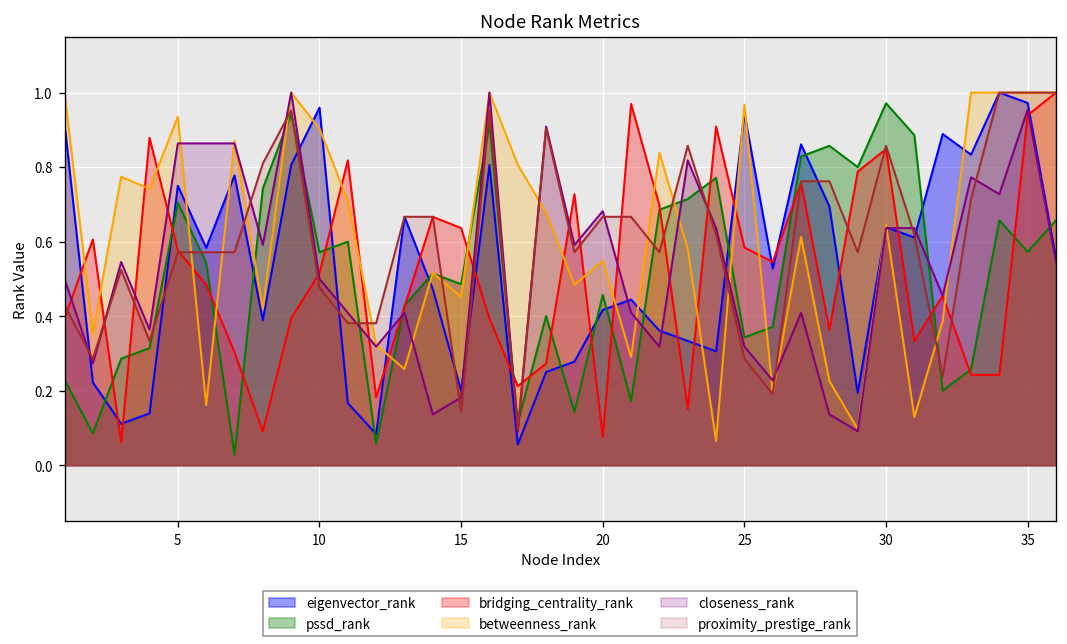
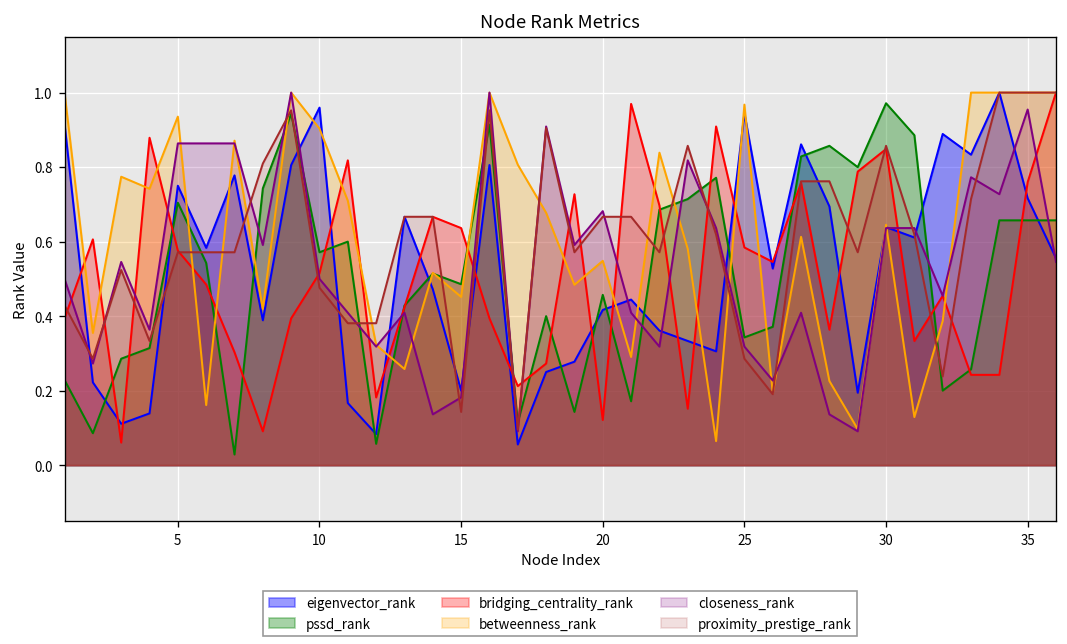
  {
    "eigenvector_rank": {
      "5": 0.75,
      "10": 0.96,
      "15": 0.20,
      "20": 0.42,
      "25": 0.94,
-     "35": 0.97
+     "35": 0.72
    },
    "pssd_rank": {
      "5": 0.70,
      "10": 0.57,
      "15": 0.49,
      "20": 0.46,
      "25": 0.34,
      "30": 0.97,
-     "35": 0.57
+     "35": 0.66
    },
    "bridging_centrality_rank": {
      "10": 0.52,
      "15": 0.64,
-     "20": 0.08,
+     "20": 0.12,
      "25": 0.58,
      "30": 0.85,
-     "35": 0.94
+     "35": 0.76
    }
  }
